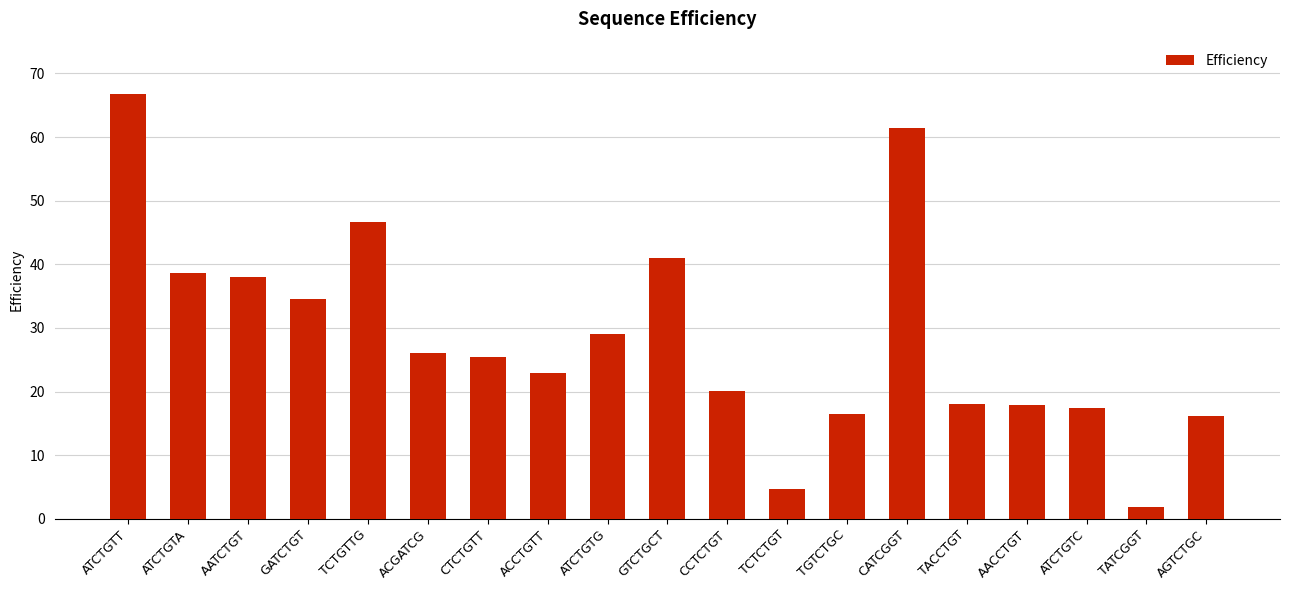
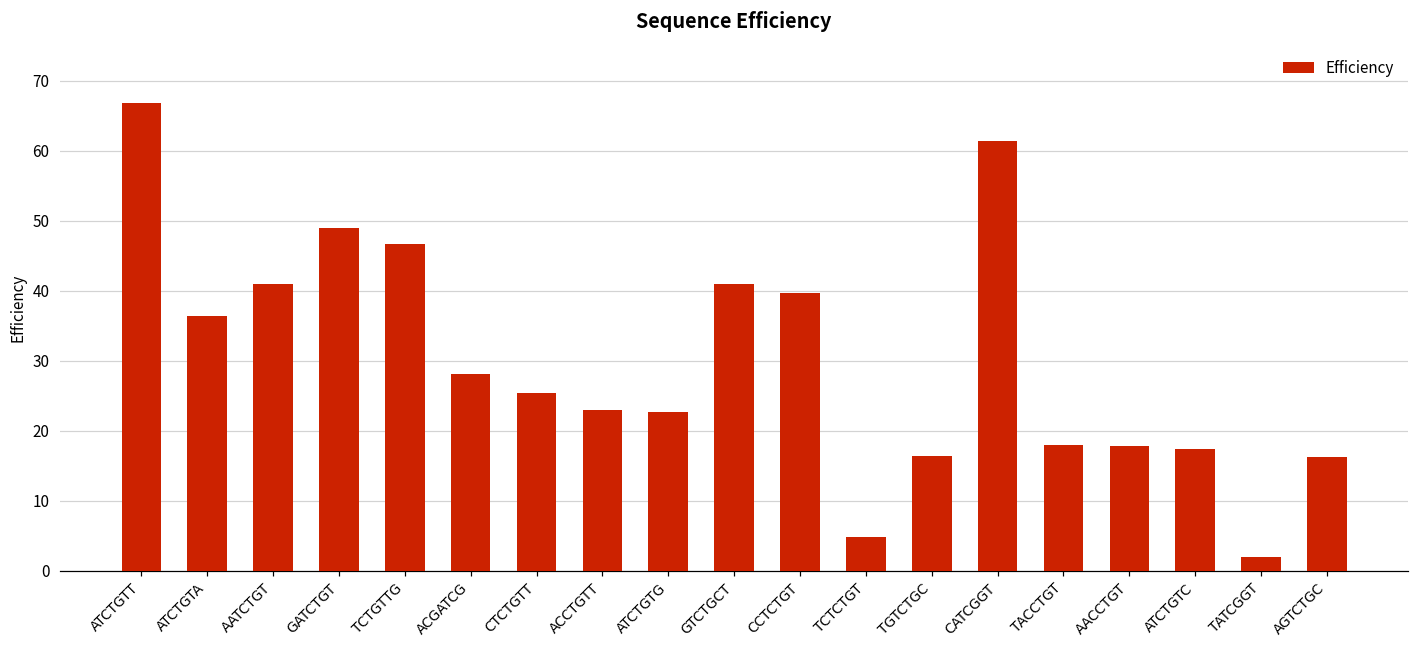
  {
    "ATCTGTT": 67,
-   "ATCTGTA": 39,
-   "AATCTGT": 38,
-   "GATCTGT": 35,
+   "ATCTGTA": 36,
+   "AATCTGT": 41,
+   "GATCTGT": 49,
    "TCTGTTG": 47,
-   "ACGATCG": 26,
+   "ACGATCG": 28,
    "CTCTGTT": 25,
    "ACCTGTT": 23,
-   "ATCTGTG": 29,
+   "ATCTGTG": 23,
    "GTCTGCT": 41,
-   "CCTCTGT": 20,
+   "CCTCTGT": 40,
    "TCTCTGT": 5,
    "TGTCTGC": 16,
    "CATCGGT": 61,
    "TACCTGT": 18,
    "AACCTGT": 18,
    "ATCTGTC": 17,
    "TATCGGT": 2,
    "AGTCTGC": 16
  }
